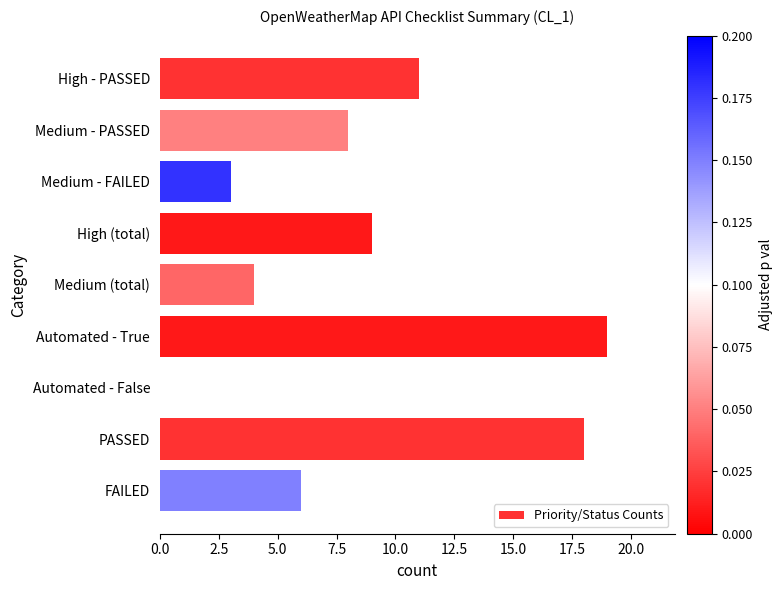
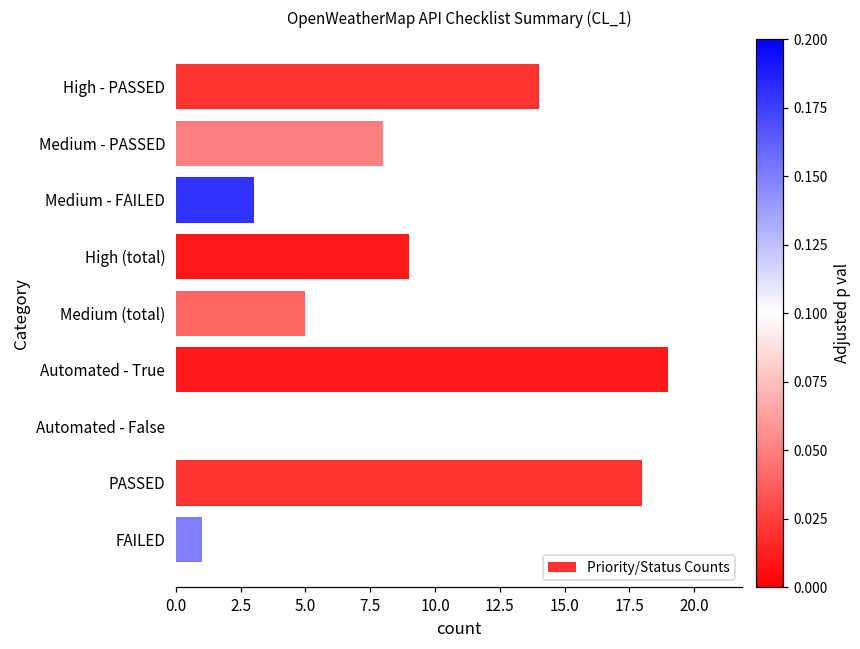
  {
-   "High - PASSED": 11,
+   "High - PASSED": 14,
    "Medium - PASSED": 8,
    "Medium - FAILED": 3,
    "High (total)": 9,
-   "Medium (total)": 4,
+   "Medium (total)": 5,
    "Automated - True": 19,
    "Automated - False": 0,
    "PASSED": 18,
-   "FAILED": 6
+   "FAILED": 1
  }
